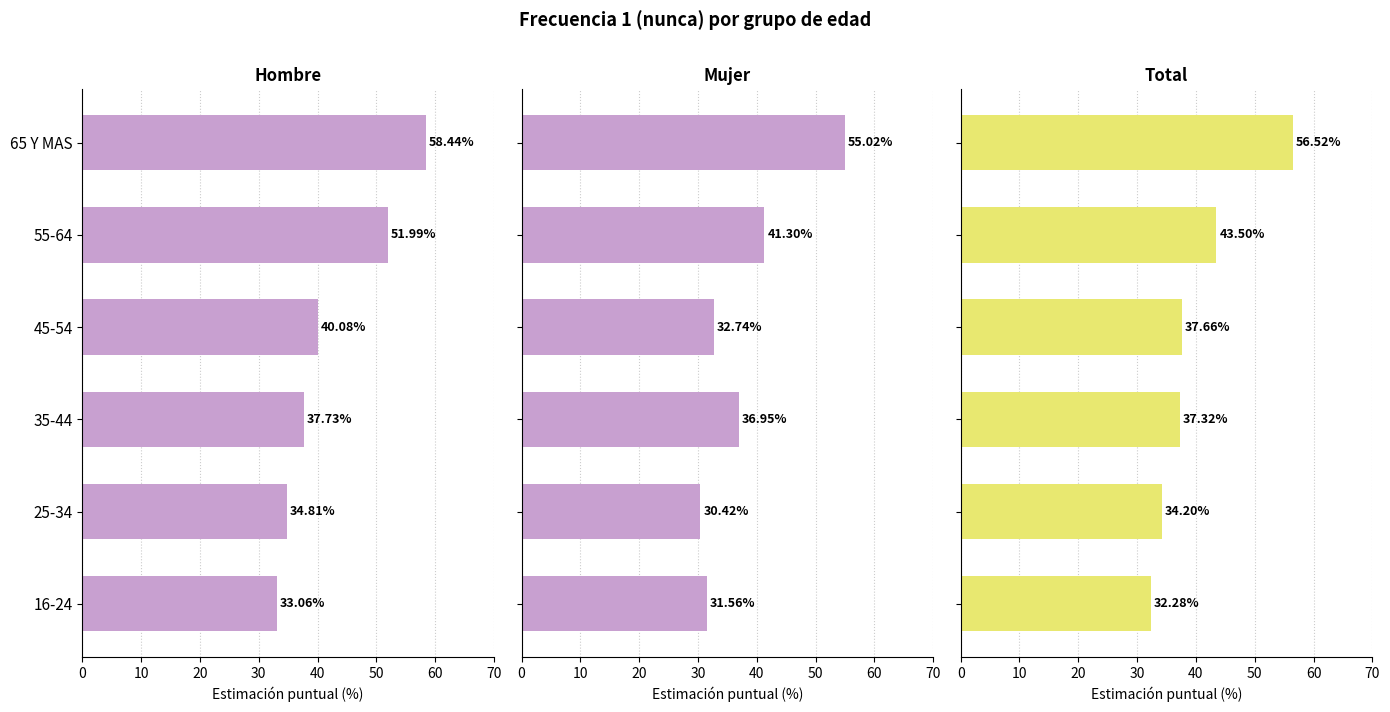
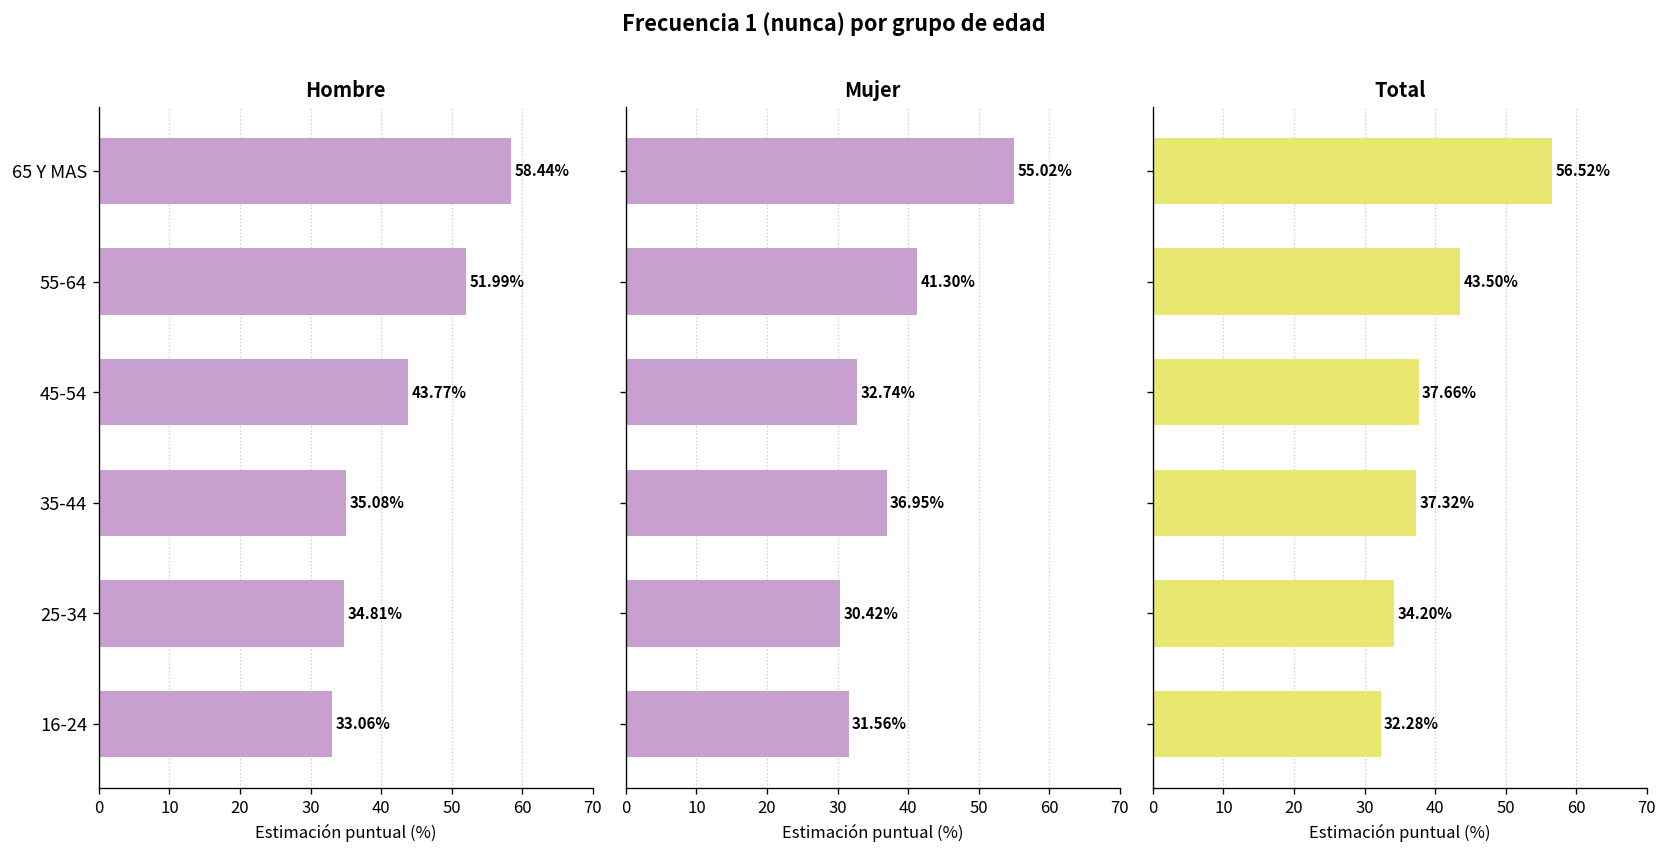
  {
    "Hombre": {
      "65 Y MAS": "58.44%",
      "55-64": "51.99%",
-     "45-54": "40.08%",
-     "35-44": "37.73%",
+     "45-54": "43.77%",
+     "35-44": "35.08%",
      "25-34": "34.81%",
      "16-24": "33.06%"
    }
  }
